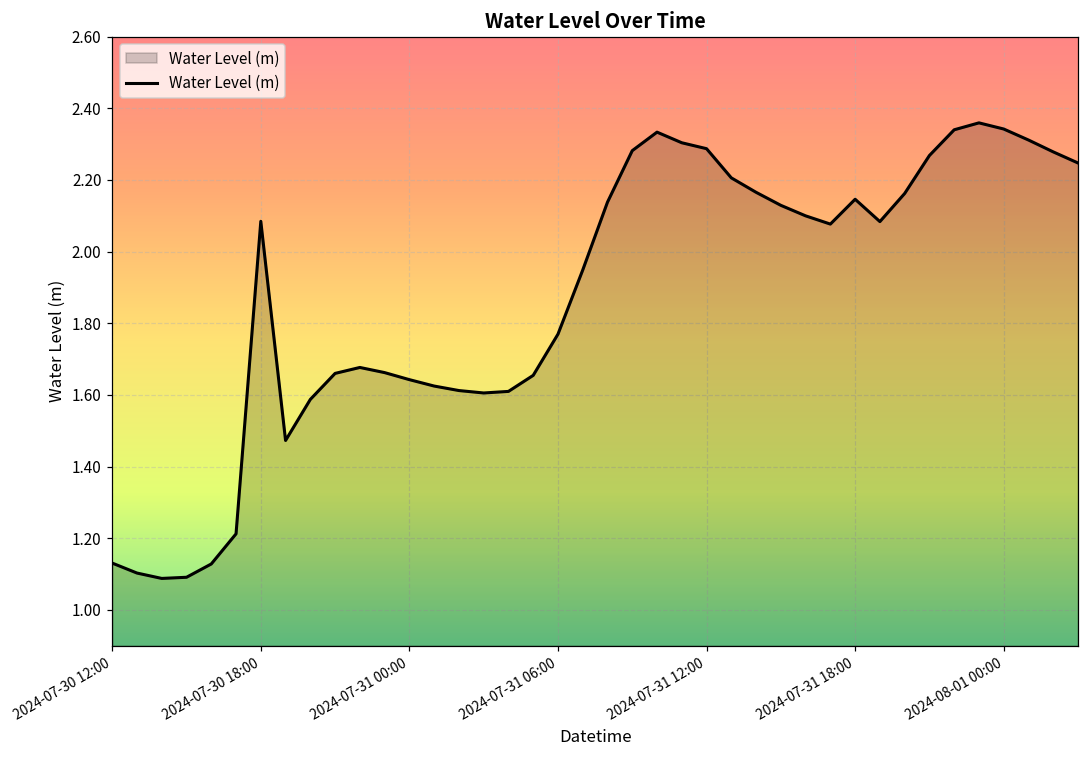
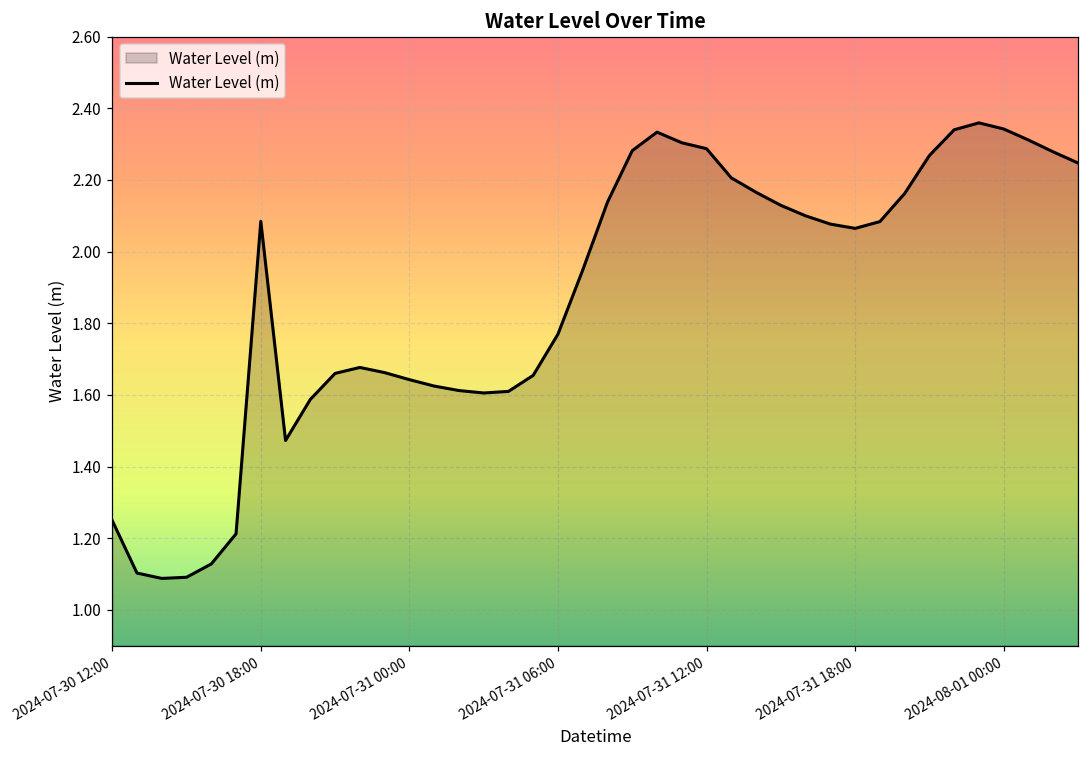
  {
-   "2024-07-30 12:00": 1.13,
+   "2024-07-30 12:00": 1.25,
    "2024-07-30 18:00": 2.08,
    "2024-07-31 00:00": 1.64,
    "2024-07-31 06:00": 1.77,
    "2024-07-31 12:00": 2.29,
-   "2024-07-31 18:00": 2.15,
+   "2024-07-31 18:00": 2.06,
    "2024-08-01 00:00": 2.34
  }
